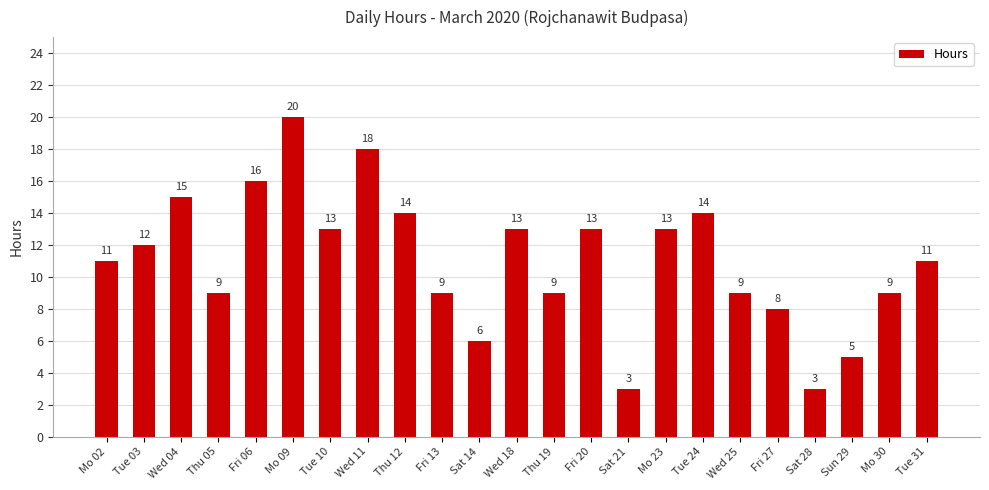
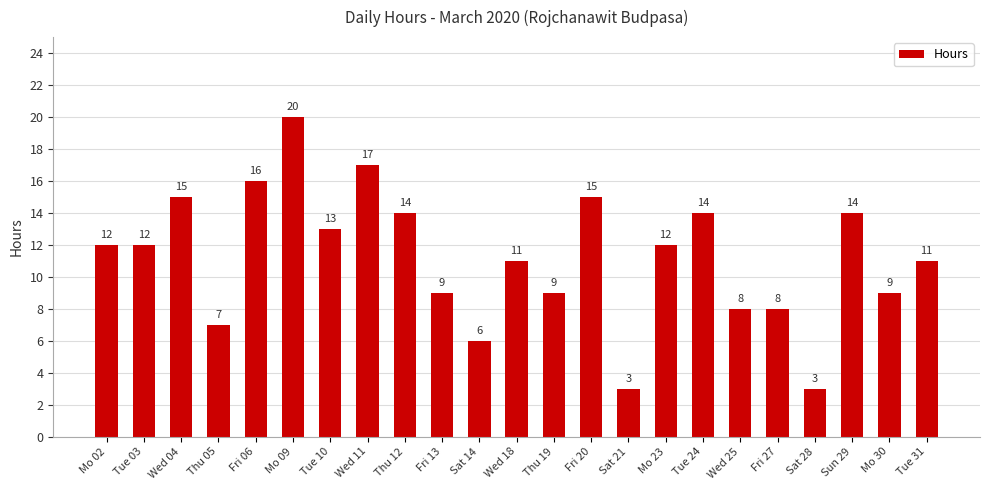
  {
-   "Mo 02": 11,
+   "Mo 02": 12,
    "Tue 03": 12,
    "Wed 04": 15,
-   "Thu 05": 9,
+   "Thu 05": 7,
    "Fri 06": 16,
    "Mo 09": 20,
    "Tue 10": 13,
-   "Wed 11": 18,
+   "Wed 11": 17,
    "Thu 12": 14,
    "Fri 13": 9,
    "Sat 14": 6,
-   "Wed 18": 13,
+   "Wed 18": 11,
    "Thu 19": 9,
-   "Fri 20": 13,
+   "Fri 20": 15,
    "Sat 21": 3,
-   "Mo 23": 13,
+   "Mo 23": 12,
    "Tue 24": 14,
-   "Wed 25": 9,
+   "Wed 25": 8,
    "Fri 27": 8,
    "Sat 28": 3,
-   "Sun 29": 5,
+   "Sun 29": 14,
    "Mo 30": 9,
    "Tue 31": 11
  }
